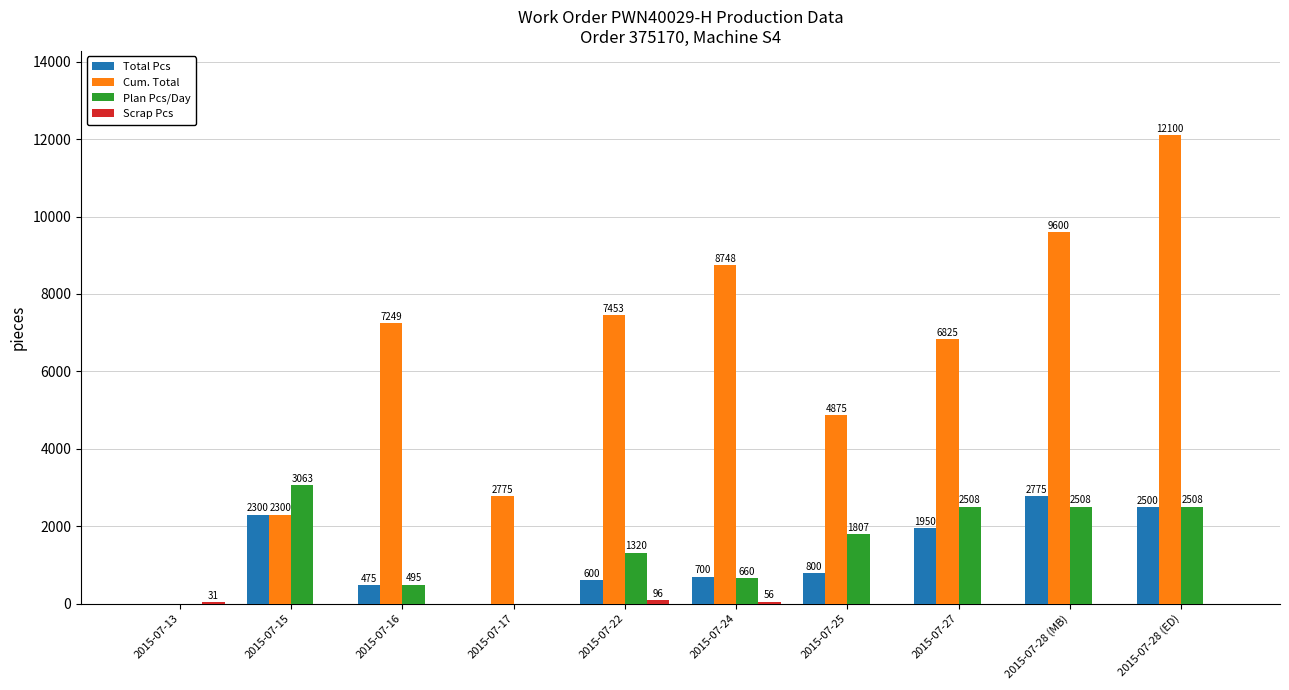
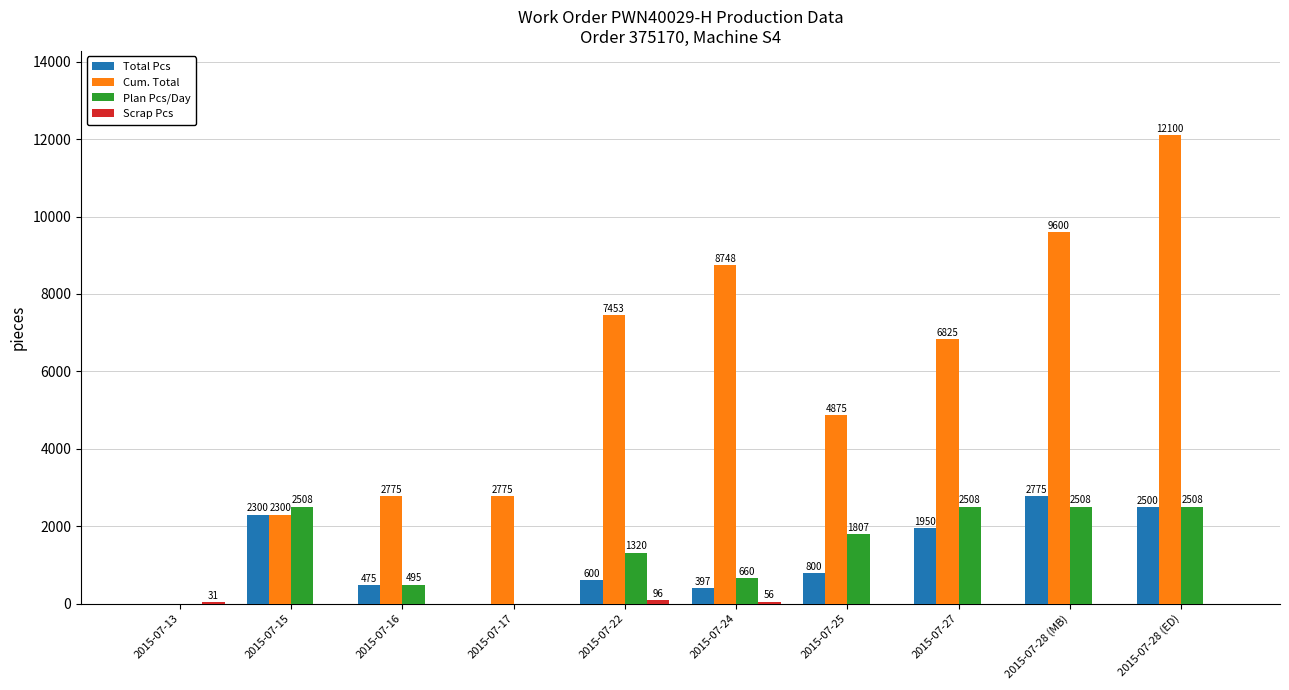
  {
    "Total Pcs": {
      "2015-07-15": 2300,
      "2015-07-16": 475,
      "2015-07-22": 600,
-     "2015-07-24": 700,
+     "2015-07-24": 397,
      "2015-07-25": 800,
      "2015-07-27": 1950,
      "2015-07-28 (MB)": 2775,
      "2015-07-28 (ED)": 2500
    },
    "Cum. Total": {
      "2015-07-15": 2300,
-     "2015-07-16": 7249,
+     "2015-07-16": 2775,
      "2015-07-17": 2775,
      "2015-07-22": 7453,
      "2015-07-24": 8748,
      "2015-07-25": 4875,
      "2015-07-27": 6825,
      "2015-07-28 (MB)": 9600,
      "2015-07-28 (ED)": 12100
    },
    "Plan Pcs/Day": {
-     "2015-07-15": 3063,
+     "2015-07-15": 2508,
      "2015-07-16": 495,
      "2015-07-22": 1320,
      "2015-07-24": 660,
      "2015-07-25": 1807,
      "2015-07-27": 2508,
      "2015-07-28 (MB)": 2508,
      "2015-07-28 (ED)": 2508
    },
    "Scrap Pcs": {
      "2015-07-13": 31,
      "2015-07-22": 96,
      "2015-07-24": 56
    }
  }
